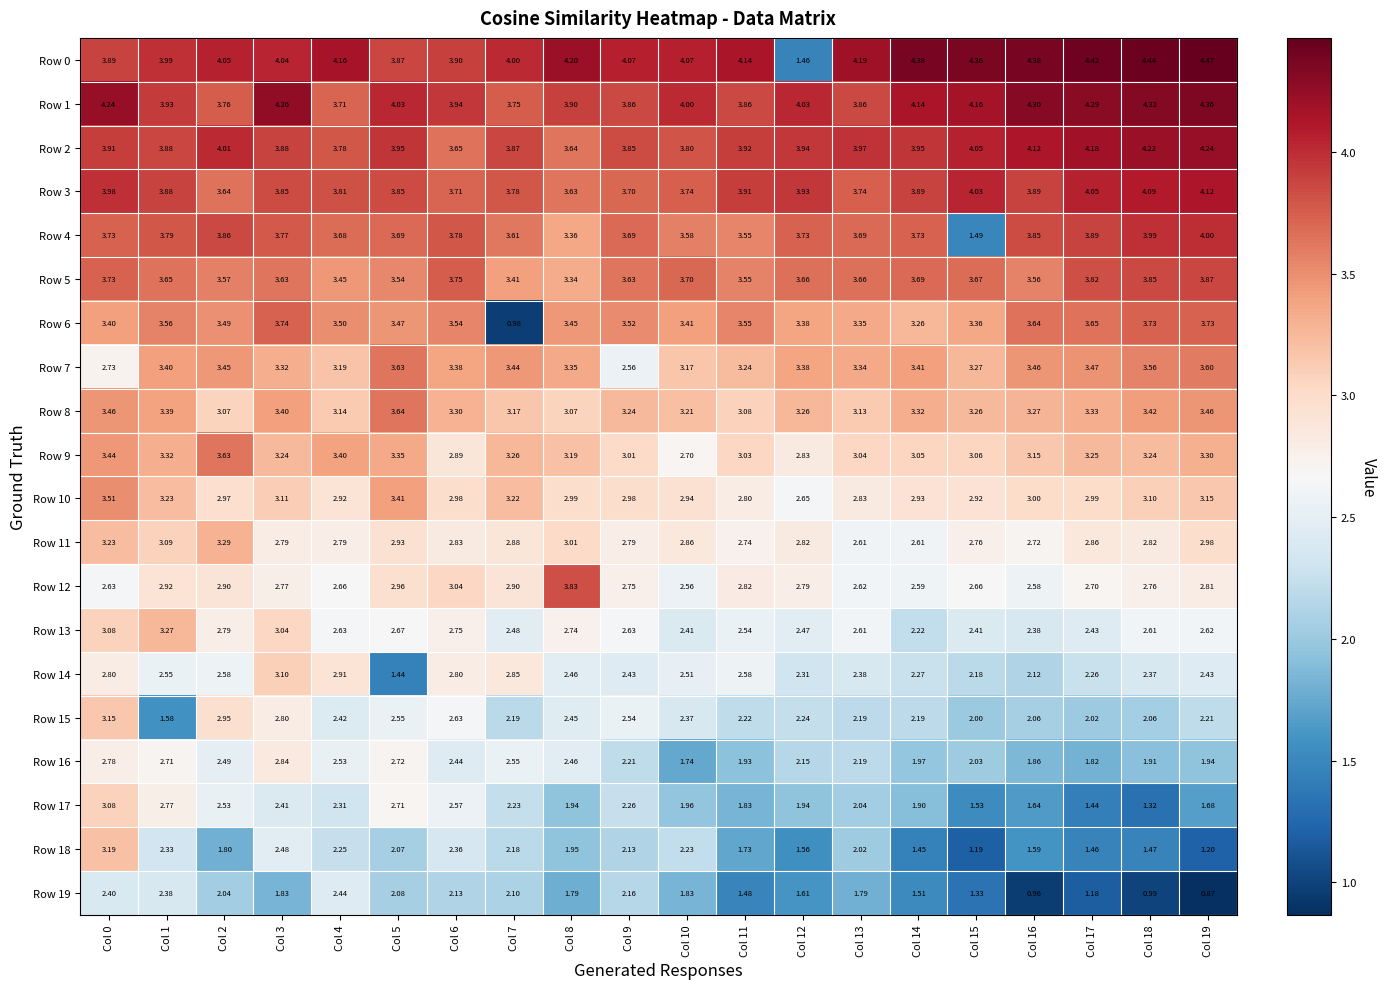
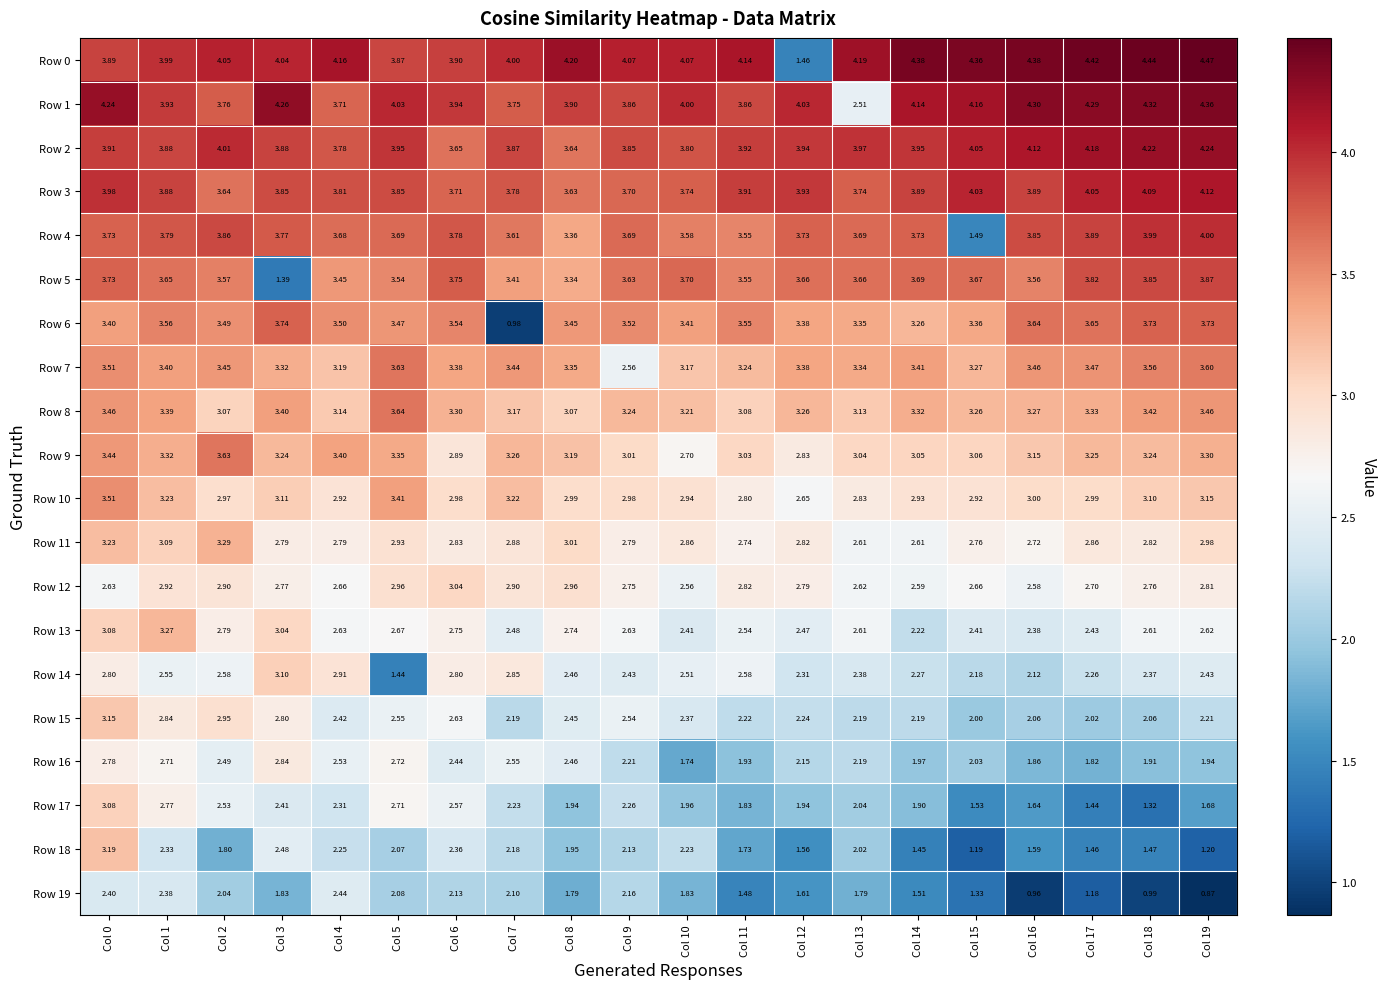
  {
    "Row 1": {
      "Col 0": 4.24,
      "Col 1": 3.93,
      "Col 2": 3.76,
      "Col 3": 4.26,
      "Col 4": 3.71,
      "Col 5": 4.03,
      "Col 6": 3.94,
      "Col 7": 3.75,
      "Col 8": 3.90,
      "Col 9": 3.86,
      "Col 10": 4.00,
      "Col 11": 3.86,
      "Col 12": 4.03,
-     "Col 13": 3.86,
+     "Col 13": 2.51,
      "Col 14": 4.14,
      "Col 15": 4.16,
      "Col 16": 4.30,
      "Col 17": 4.29,
      "Col 18": 4.32,
      "Col 19": 4.36
    },
    "Row 5": {
      "Col 0": 3.73,
      "Col 1": 3.65,
      "Col 2": 3.57,
-     "Col 3": 3.63,
+     "Col 3": 1.39,
      "Col 4": 3.45,
      "Col 5": 3.54,
      "Col 6": 3.75,
      "Col 7": 3.41,
      "Col 8": 3.34,
      "Col 9": 3.63,
      "Col 10": 3.70,
      "Col 11": 3.55,
      "Col 12": 3.66,
      "Col 13": 3.66,
      "Col 14": 3.69,
      "Col 15": 3.67,
      "Col 16": 3.56,
      "Col 17": 3.82,
      "Col 18": 3.85,
      "Col 19": 3.87
    },
    "Row 7": {
-     "Col 0": 2.73,
+     "Col 0": 3.51,
      "Col 1": 3.40,
      "Col 2": 3.45,
      "Col 3": 3.32,
      "Col 4": 3.19,
      "Col 5": 3.63,
      "Col 6": 3.38,
      "Col 7": 3.44,
      "Col 8": 3.35,
      "Col 9": 2.56,
      "Col 10": 3.17,
      "Col 11": 3.24,
      "Col 12": 3.38,
      "Col 13": 3.34,
      "Col 14": 3.41,
      "Col 15": 3.27,
      "Col 16": 3.46,
      "Col 17": 3.47,
      "Col 18": 3.56,
      "Col 19": 3.60
    },
    "Row 12": {
      "Col 0": 2.63,
      "Col 1": 2.92,
      "Col 2": 2.90,
      "Col 3": 2.77,
      "Col 4": 2.66,
      "Col 5": 2.96,
      "Col 6": 3.04,
      "Col 7": 2.90,
-     "Col 8": 3.83,
+     "Col 8": 2.96,
      "Col 9": 2.75,
      "Col 10": 2.56,
      "Col 11": 2.82,
      "Col 12": 2.79,
      "Col 13": 2.62,
      "Col 14": 2.59,
      "Col 15": 2.66,
      "Col 16": 2.58,
      "Col 17": 2.70,
      "Col 18": 2.76,
      "Col 19": 2.81
    },
    "Row 15": {
      "Col 0": 3.15,
-     "Col 1": 1.58,
+     "Col 1": 2.84,
      "Col 2": 2.95,
      "Col 3": 2.80,
      "Col 4": 2.42,
      "Col 5": 2.55,
      "Col 6": 2.63,
      "Col 7": 2.19,
      "Col 8": 2.45,
      "Col 9": 2.54,
      "Col 10": 2.37,
      "Col 11": 2.22,
      "Col 12": 2.24,
      "Col 13": 2.19,
      "Col 14": 2.19,
      "Col 15": 2.00,
      "Col 16": 2.06,
      "Col 17": 2.02,
      "Col 18": 2.06,
      "Col 19": 2.21
    }
  }
